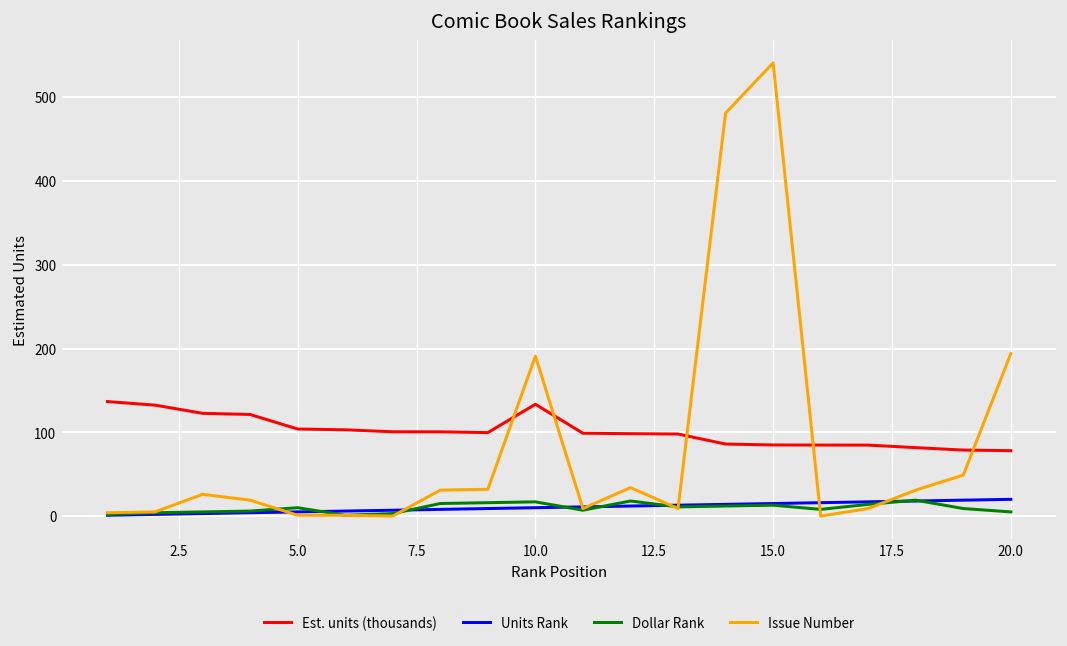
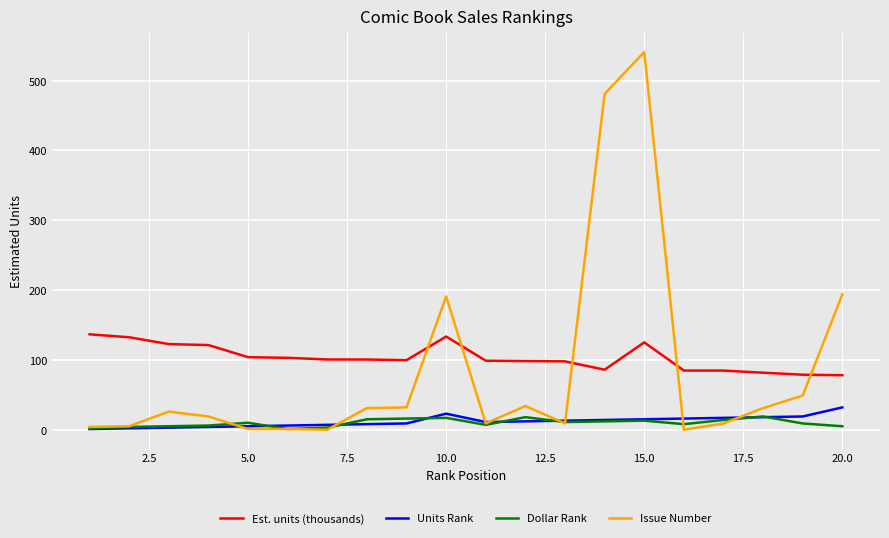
  {
    "Est. units (thousands)": {
      "5.0": 100,
      "10.0": 130,
-     "15.0": 80,
+     "15.0": 130,
      "20.0": 80
    },
    "Units Rank": {
      "5.0": 10,
-     "10.0": 10,
-     "20.0": 20
+     "10.0": 20,
+     "20.0": 30
    },
    "Dollar Rank": {
      "5.0": 10,
      "10.0": 20,
      "20.0": 10
    },
    "Issue Number": {
      "5.0": 0,
      "10.0": 190,
      "15.0": 540,
      "20.0": 190
    }
  }
